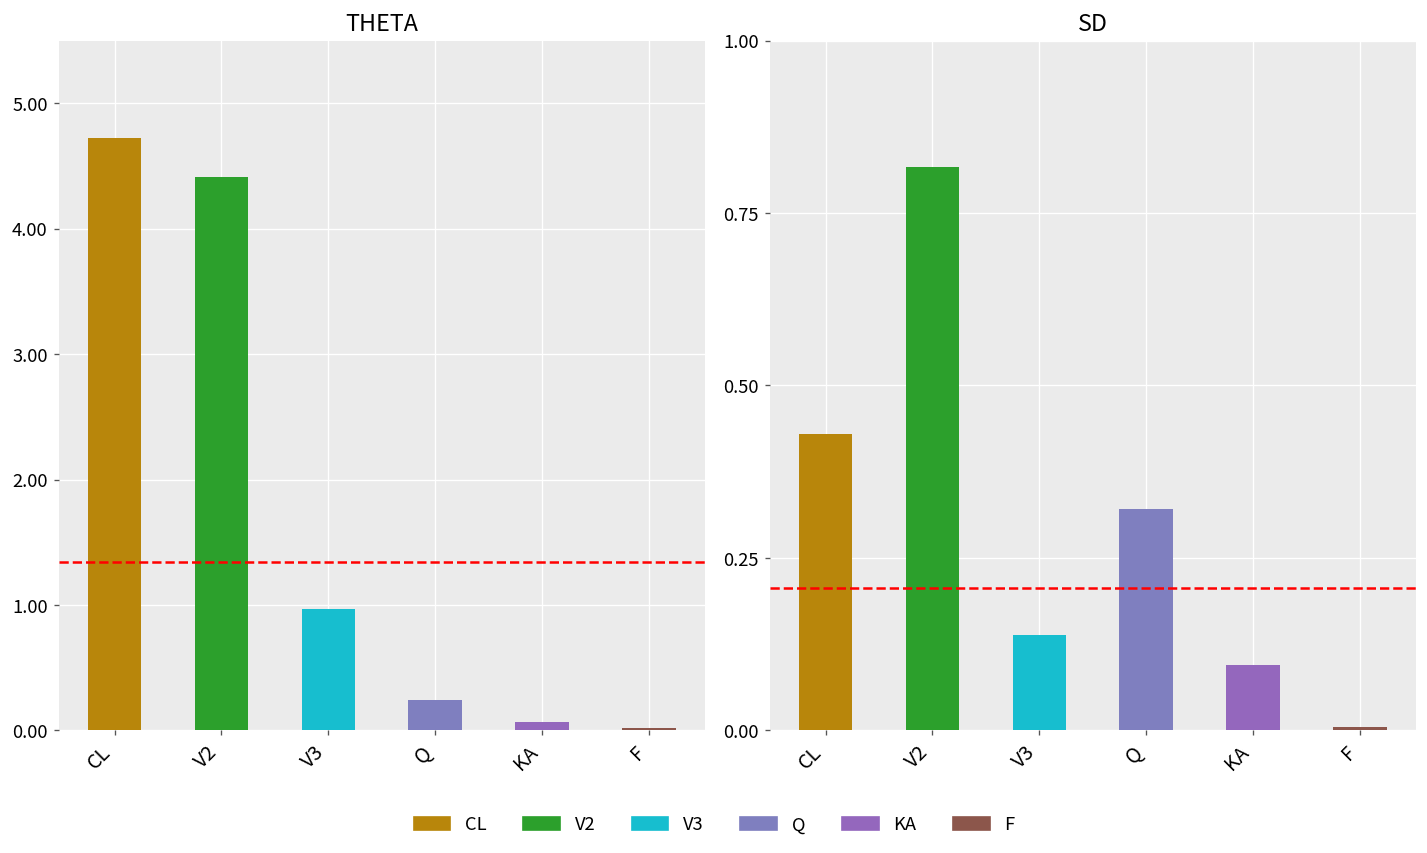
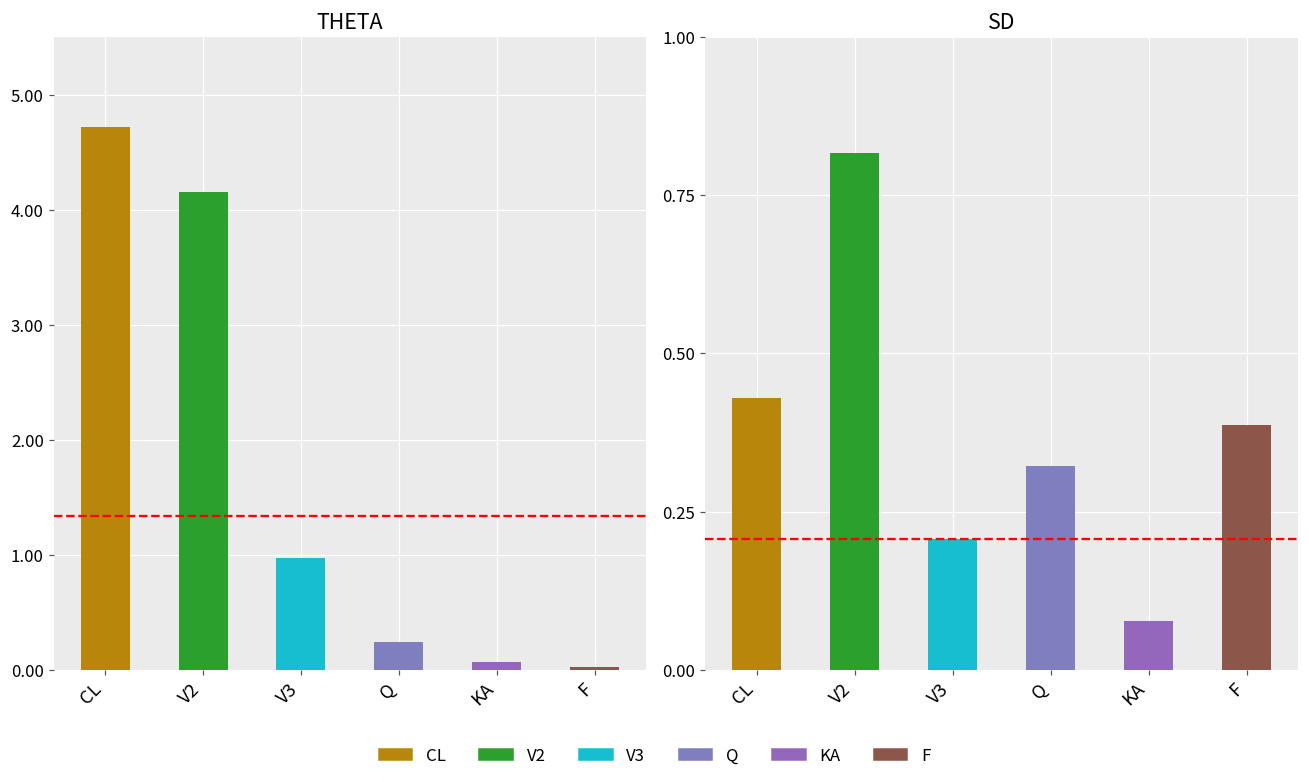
  {
    "THETA": {
      "CL": 4.72,
-     "V2": 4.41,
+     "V2": 4.15,
      "V3": 0.97,
      "Q": 0.24,
      "KA": 0.07
    },
    "SD": {
      "CL": 0.43,
      "V2": 0.82,
-     "V3": 0.14,
+     "V3": 0.21,
      "Q": 0.32,
-     "KA": 0.09,
-     "F": 0.00
+     "KA": 0.08,
+     "F": 0.39
    }
  }
